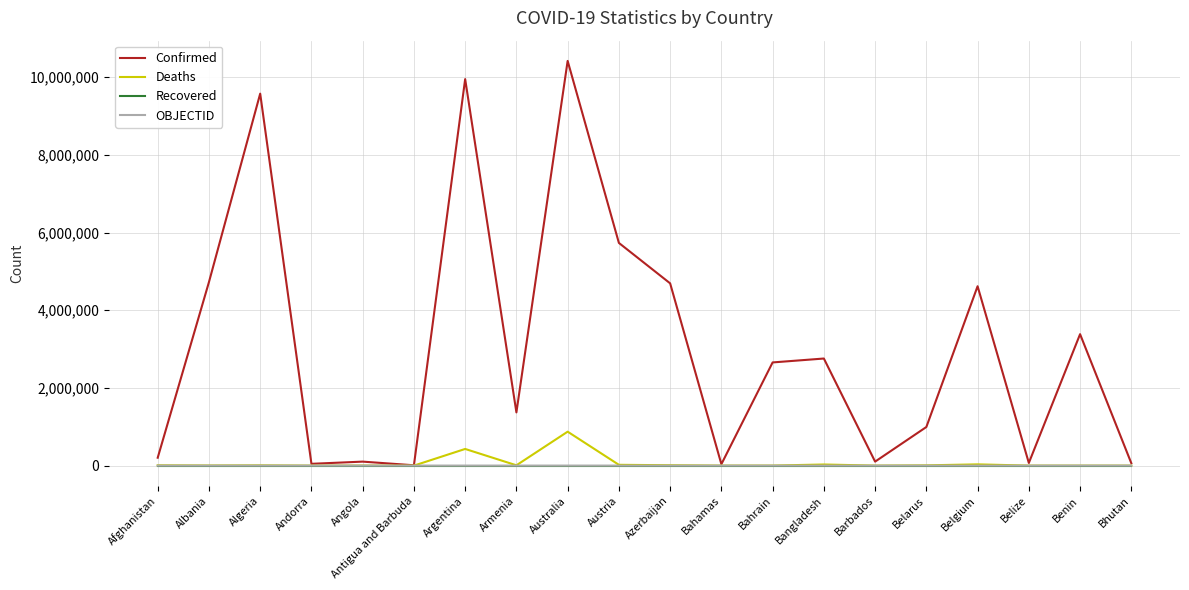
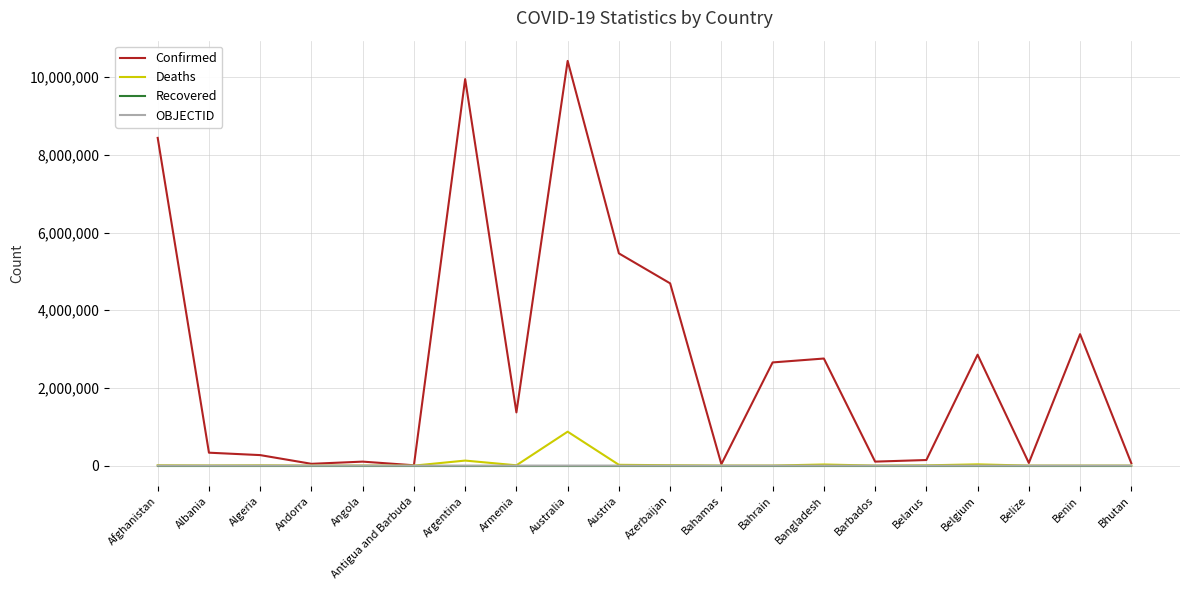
  {
    "Confirmed": {
-     "Afghanistan": "200,000",
-     "Albania": "4,700,000",
-     "Algeria": "9,600,000",
+     "Afghanistan": "8,400,000",
+     "Albania": "300,000",
+     "Algeria": "300,000",
      "Angola": "100,000",
      "Argentina": "9,900,000",
      "Armenia": "1,400,000",
      "Australia": "10,400,000",
-     "Austria": "5,700,000",
+     "Austria": "5,500,000",
      "Azerbaijan": "4,700,000",
      "Bahrain": "2,700,000",
      "Bangladesh": "2,800,000",
      "Barbados": "100,000",
-     "Belarus": "1,000,000",
-     "Belgium": "4,600,000",
+     "Belarus": "100,000",
+     "Belgium": "2,900,000",
      "Belize": "100,000",
      "Benin": "3,400,000"
    },
    "Deaths": {
-     "Argentina": "400,000",
+     "Argentina": "100,000",
      "Australia": "900,000"
    },
    "OBJECTID": {
      "Argentina": "0",
      "Australia": "0"
    }
  }
